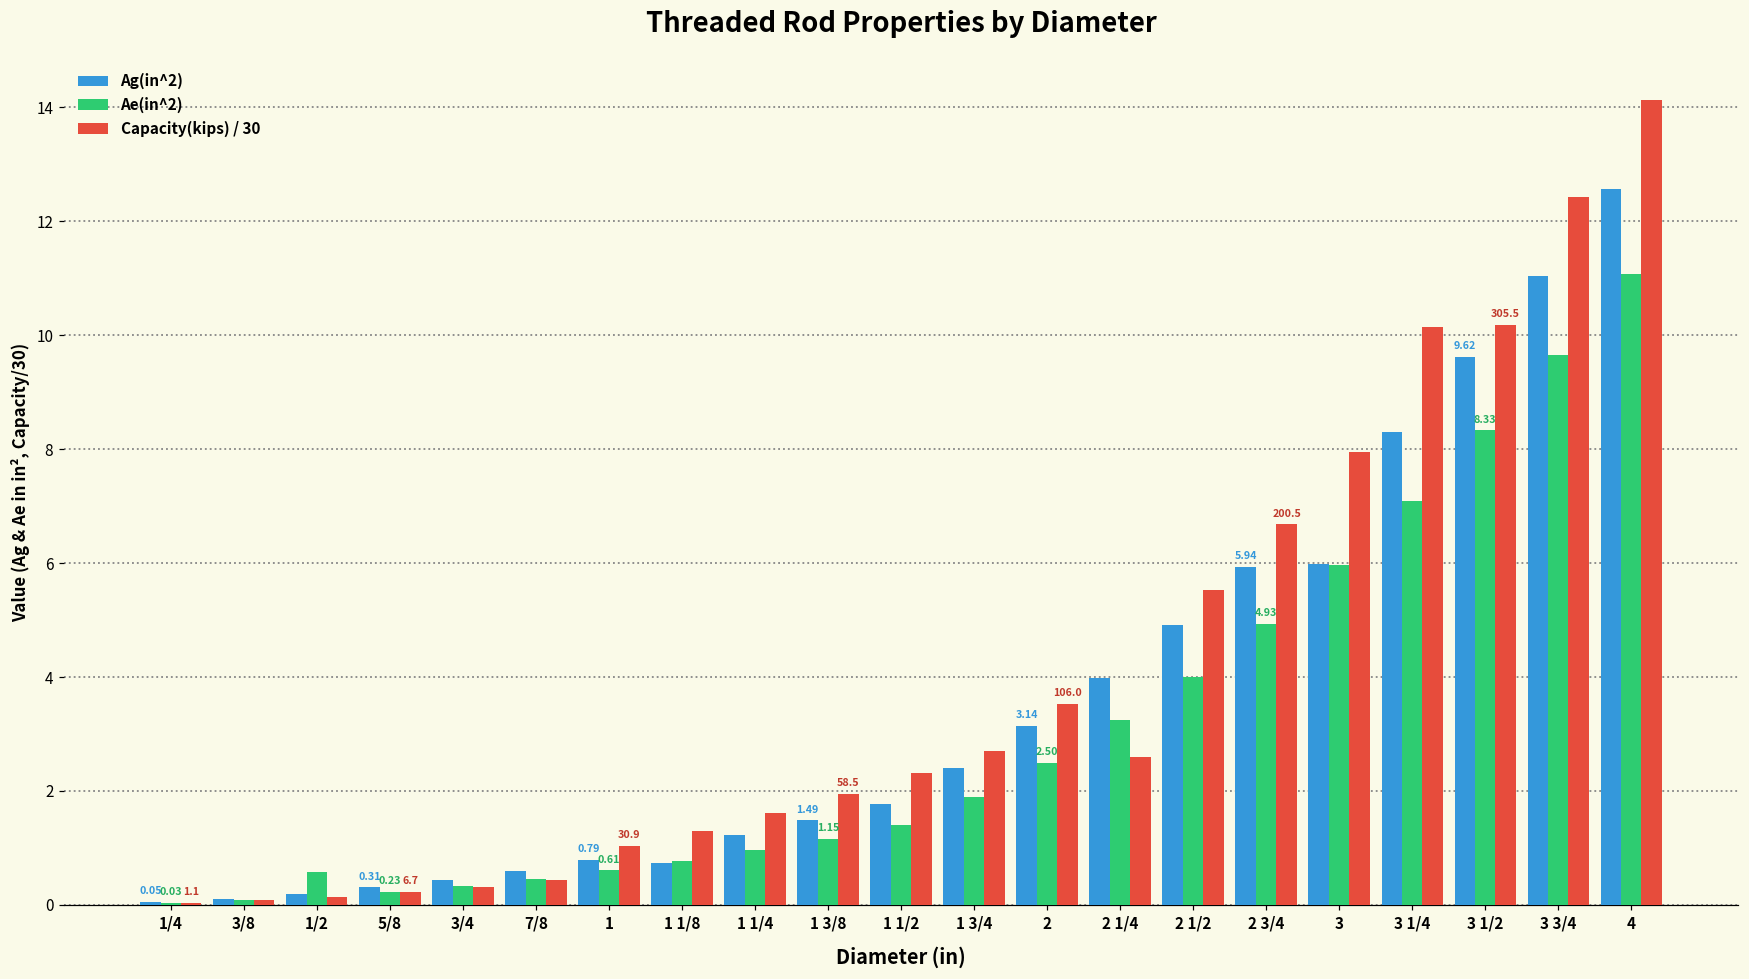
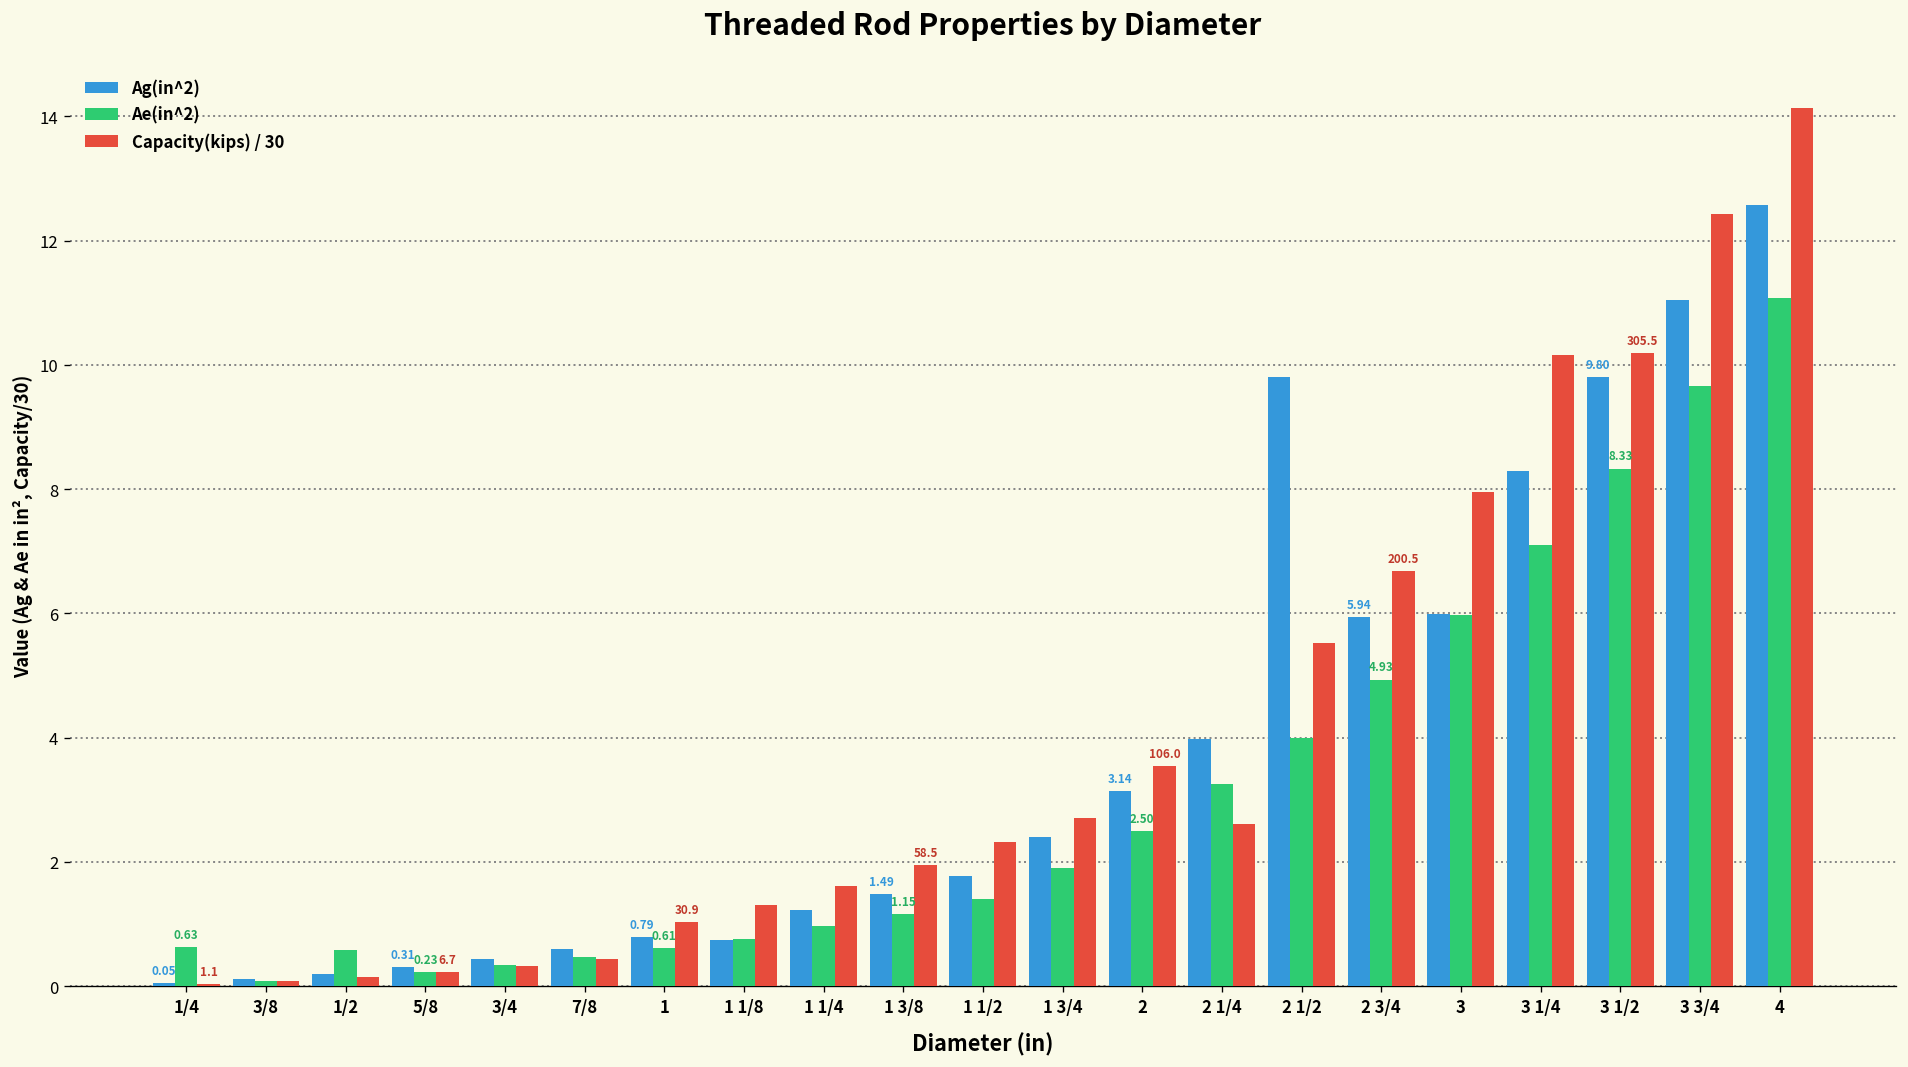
  {
    "Ag(in^2)": {
      "1/4": 0.05,
      "5/8": 0.31,
      "1": 0.79,
      "1 3/8": 1.49,
      "2": 3.14,
-     "2 1/2": 4.9,
+     "2 1/2": 9.8,
      "2 3/4": 5.94,
-     "3 1/2": 9.62
+     "3 1/2": 9.80
    },
    "Ae(in^2)": {
-     "1/4": 0.03,
+     "1/4": 0.63,
      "5/8": 0.23,
      "1": 0.61,
      "1 3/8": 1.15,
      "2": 2.50,
      "2 3/4": 4.93,
      "3 1/2": 8.33
    },
    "Capacity(kips) / 30": {
      "3/8": 0.1,
      "1/2": 0.1,
      "3/4": 0.3,
      "7/8": 0.4,
      "1 1/8": 1.3,
      "1 1/4": 1.6,
      "1 1/2": 2.3,
      "1 3/4": 2.7,
      "2 1/4": 2.6,
      "2 1/2": 5.5,
      "3": 8.0,
      "3 1/4": 10.2,
      "3 3/4": 12.4,
      "4": 14.1
    }
  }
